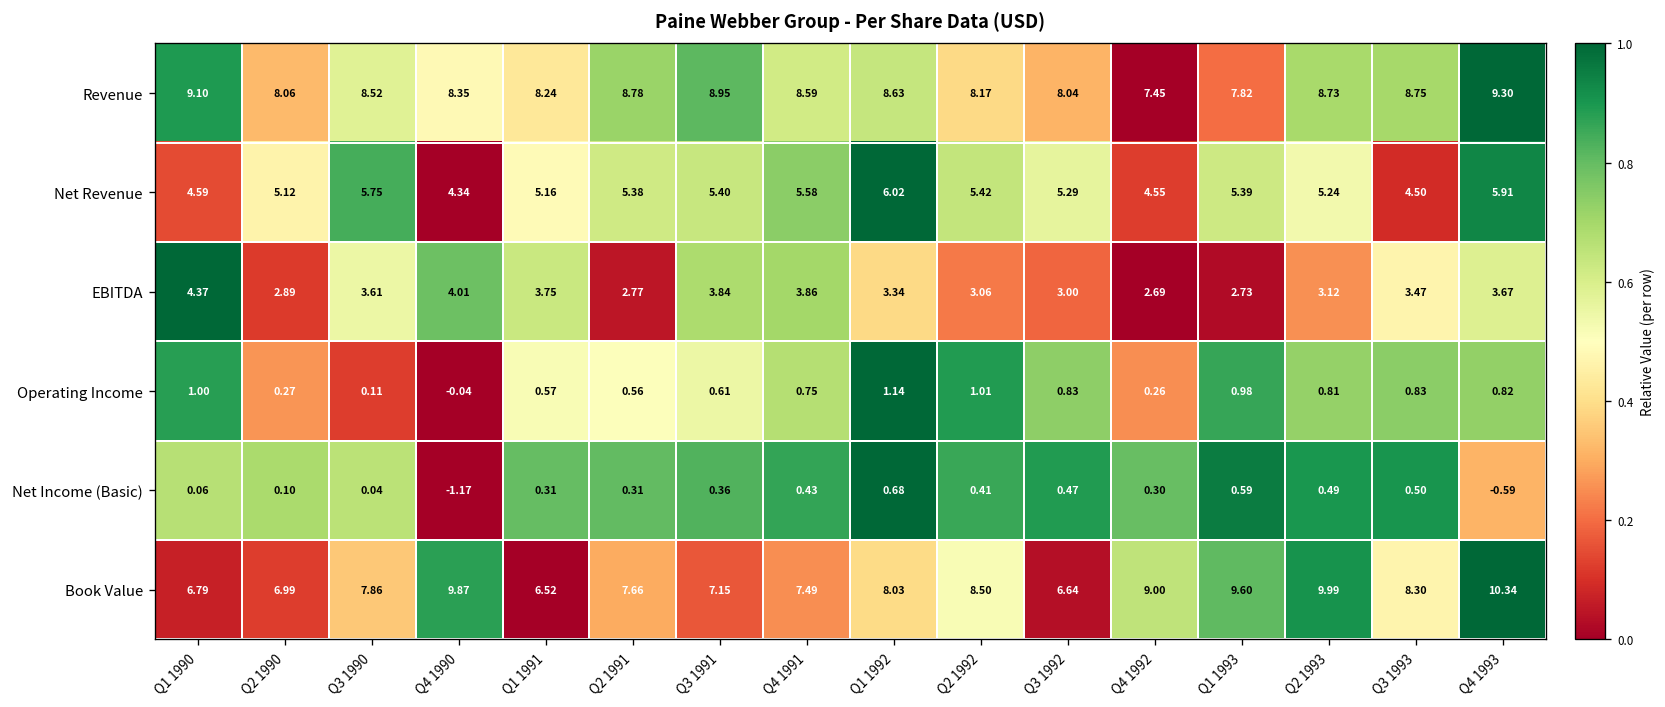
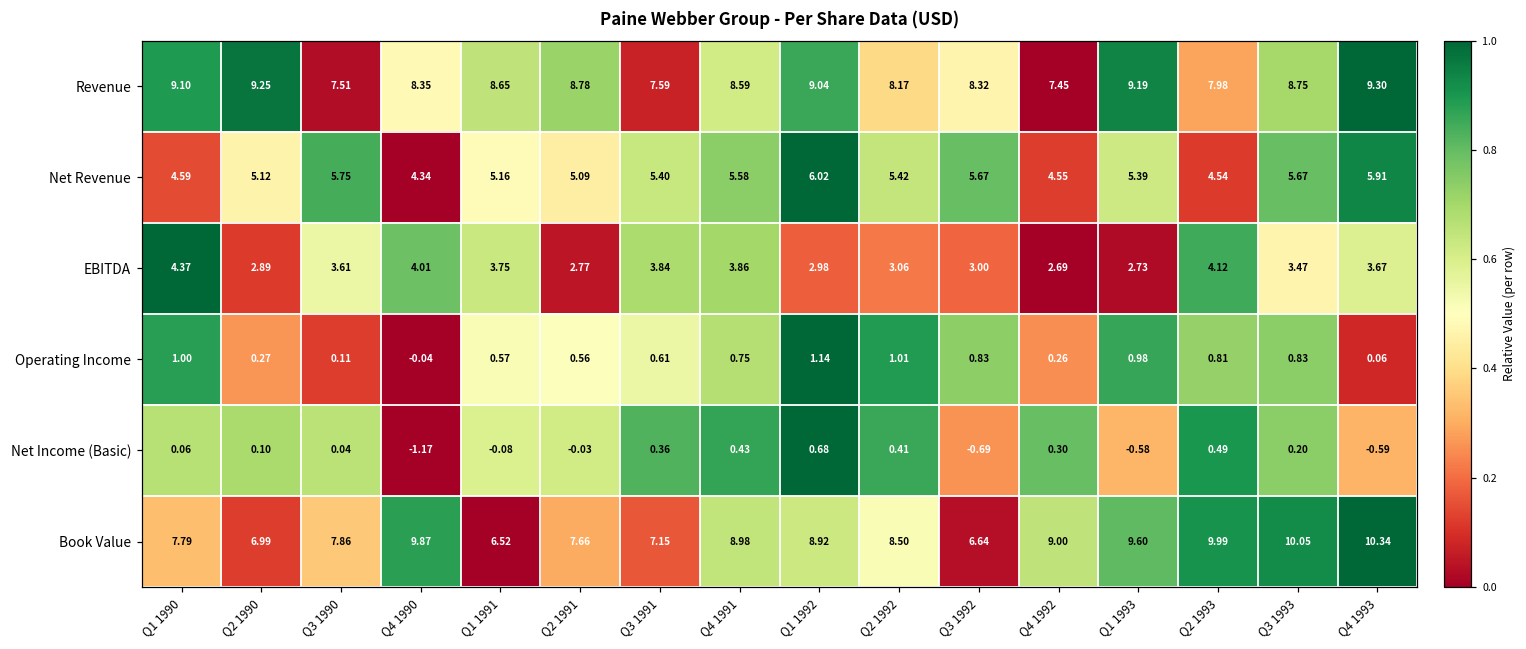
  {
    "Revenue": {
      "Q1 1990": 9.10,
-     "Q2 1990": 8.06,
-     "Q3 1990": 8.52,
+     "Q2 1990": 9.25,
+     "Q3 1990": 7.51,
      "Q4 1990": 8.35,
-     "Q1 1991": 8.24,
+     "Q1 1991": 8.65,
      "Q2 1991": 8.78,
-     "Q3 1991": 8.95,
+     "Q3 1991": 7.59,
      "Q4 1991": 8.59,
-     "Q1 1992": 8.63,
+     "Q1 1992": 9.04,
      "Q2 1992": 8.17,
-     "Q3 1992": 8.04,
+     "Q3 1992": 8.32,
      "Q4 1992": 7.45,
-     "Q1 1993": 7.82,
-     "Q2 1993": 8.73,
+     "Q1 1993": 9.19,
+     "Q2 1993": 7.98,
      "Q3 1993": 8.75,
      "Q4 1993": 9.30
    },
    "Net Revenue": {
      "Q1 1990": 4.59,
      "Q2 1990": 5.12,
      "Q3 1990": 5.75,
      "Q4 1990": 4.34,
      "Q1 1991": 5.16,
-     "Q2 1991": 5.38,
+     "Q2 1991": 5.09,
      "Q3 1991": 5.40,
      "Q4 1991": 5.58,
      "Q1 1992": 6.02,
      "Q2 1992": 5.42,
-     "Q3 1992": 5.29,
+     "Q3 1992": 5.67,
      "Q4 1992": 4.55,
      "Q1 1993": 5.39,
-     "Q2 1993": 5.24,
-     "Q3 1993": 4.50,
+     "Q2 1993": 4.54,
+     "Q3 1993": 5.67,
      "Q4 1993": 5.91
    },
    "EBITDA": {
      "Q1 1990": 4.37,
      "Q2 1990": 2.89,
      "Q3 1990": 3.61,
      "Q4 1990": 4.01,
      "Q1 1991": 3.75,
      "Q2 1991": 2.77,
      "Q3 1991": 3.84,
      "Q4 1991": 3.86,
-     "Q1 1992": 3.34,
+     "Q1 1992": 2.98,
      "Q2 1992": 3.06,
      "Q3 1992": 3.00,
      "Q4 1992": 2.69,
      "Q1 1993": 2.73,
-     "Q2 1993": 3.12,
+     "Q2 1993": 4.12,
      "Q3 1993": 3.47,
      "Q4 1993": 3.67
    },
    "Operating Income": {
      "Q1 1990": 1.00,
      "Q2 1990": 0.27,
      "Q3 1990": 0.11,
      "Q4 1990": -0.04,
      "Q1 1991": 0.57,
      "Q2 1991": 0.56,
      "Q3 1991": 0.61,
      "Q4 1991": 0.75,
      "Q1 1992": 1.14,
      "Q2 1992": 1.01,
      "Q3 1992": 0.83,
      "Q4 1992": 0.26,
      "Q1 1993": 0.98,
      "Q2 1993": 0.81,
      "Q3 1993": 0.83,
-     "Q4 1993": 0.82
+     "Q4 1993": 0.06
    },
    "Net Income (Basic)": {
      "Q1 1990": 0.06,
      "Q2 1990": 0.10,
      "Q3 1990": 0.04,
      "Q4 1990": -1.17,
-     "Q1 1991": 0.31,
-     "Q2 1991": 0.31,
+     "Q1 1991": -0.08,
+     "Q2 1991": -0.03,
      "Q3 1991": 0.36,
      "Q4 1991": 0.43,
      "Q1 1992": 0.68,
      "Q2 1992": 0.41,
-     "Q3 1992": 0.47,
+     "Q3 1992": -0.69,
      "Q4 1992": 0.30,
-     "Q1 1993": 0.59,
+     "Q1 1993": -0.58,
      "Q2 1993": 0.49,
-     "Q3 1993": 0.50,
+     "Q3 1993": 0.20,
      "Q4 1993": -0.59
    },
    "Book Value": {
-     "Q1 1990": 6.79,
+     "Q1 1990": 7.79,
      "Q2 1990": 6.99,
      "Q3 1990": 7.86,
      "Q4 1990": 9.87,
      "Q1 1991": 6.52,
      "Q2 1991": 7.66,
      "Q3 1991": 7.15,
-     "Q4 1991": 7.49,
-     "Q1 1992": 8.03,
+     "Q4 1991": 8.98,
+     "Q1 1992": 8.92,
      "Q2 1992": 8.50,
      "Q3 1992": 6.64,
      "Q4 1992": 9.00,
      "Q1 1993": 9.60,
      "Q2 1993": 9.99,
-     "Q3 1993": 8.30,
+     "Q3 1993": 10.05,
      "Q4 1993": 10.34
    }
  }
